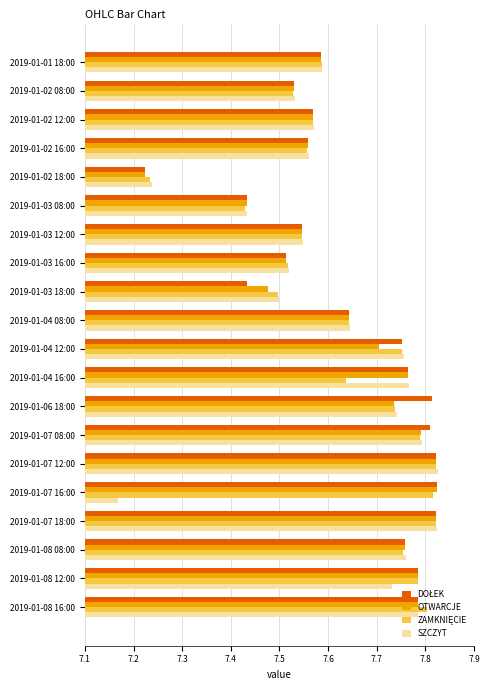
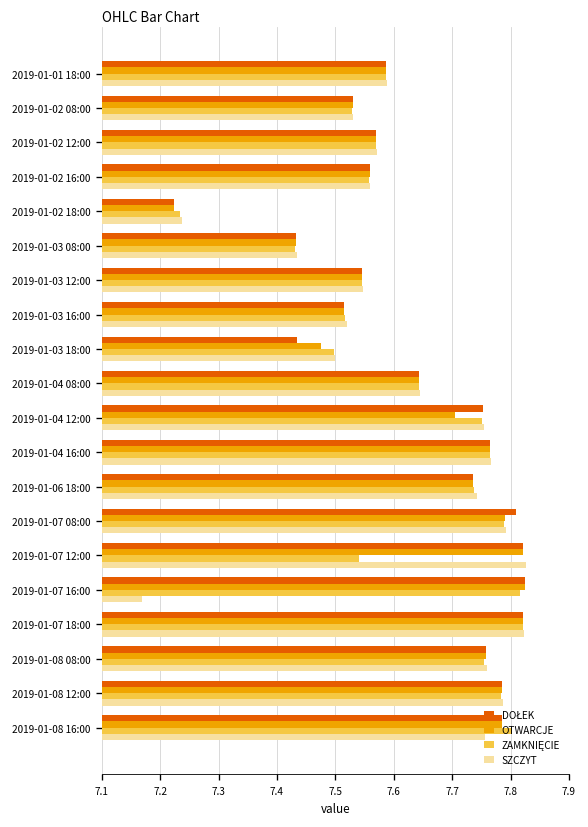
  {
    "DOŁEK": {
      "2019-01-01 18:00": 7.59,
      "2019-01-02 08:00": 7.53,
      "2019-01-02 12:00": 7.57,
      "2019-01-02 16:00": 7.56,
      "2019-01-02 18:00": 7.22,
      "2019-01-03 08:00": 7.43,
      "2019-01-03 12:00": 7.55,
      "2019-01-03 16:00": 7.51,
      "2019-01-03 18:00": 7.43,
      "2019-01-04 08:00": 7.64,
      "2019-01-04 12:00": 7.75,
      "2019-01-04 16:00": 7.77,
-     "2019-01-06 18:00": 7.81,
+     "2019-01-06 18:00": 7.74,
      "2019-01-07 08:00": 7.81,
      "2019-01-07 12:00": 7.82,
      "2019-01-07 16:00": 7.82,
      "2019-01-07 18:00": 7.82,
      "2019-01-08 08:00": 7.76,
      "2019-01-08 12:00": 7.79,
      "2019-01-08 16:00": 7.79
    },
    "OTWARCJE": {
      "2019-01-01 18:00": 7.59,
      "2019-01-02 08:00": 7.53,
      "2019-01-02 12:00": 7.57,
      "2019-01-02 16:00": 7.56,
      "2019-01-02 18:00": 7.22,
      "2019-01-03 08:00": 7.43,
      "2019-01-03 12:00": 7.55,
      "2019-01-03 16:00": 7.51,
      "2019-01-03 18:00": 7.48,
      "2019-01-04 08:00": 7.64,
      "2019-01-04 12:00": 7.71,
      "2019-01-04 16:00": 7.77,
      "2019-01-06 18:00": 7.74,
      "2019-01-07 08:00": 7.79,
      "2019-01-07 12:00": 7.82,
      "2019-01-07 16:00": 7.82,
      "2019-01-07 18:00": 7.82,
      "2019-01-08 08:00": 7.76,
      "2019-01-08 12:00": 7.79,
      "2019-01-08 16:00": 7.79
    },
    "ZAMKNIĘCIE": {
      "2019-01-01 18:00": 7.59,
      "2019-01-02 08:00": 7.53,
      "2019-01-02 12:00": 7.57,
      "2019-01-02 16:00": 7.56,
      "2019-01-02 18:00": 7.23,
      "2019-01-03 08:00": 7.43,
      "2019-01-03 12:00": 7.55,
      "2019-01-03 16:00": 7.52,
      "2019-01-03 18:00": 7.50,
      "2019-01-04 08:00": 7.64,
      "2019-01-04 12:00": 7.75,
-     "2019-01-04 16:00": 7.64,
+     "2019-01-04 16:00": 7.77,
      "2019-01-06 18:00": 7.74,
      "2019-01-07 08:00": 7.79,
-     "2019-01-07 12:00": 7.82,
+     "2019-01-07 12:00": 7.54,
      "2019-01-07 16:00": 7.82,
      "2019-01-07 18:00": 7.82,
      "2019-01-08 08:00": 7.75,
      "2019-01-08 12:00": 7.78,
      "2019-01-08 16:00": 7.80
    },
    "SZCZYT": {
      "2019-01-01 18:00": 7.59,
      "2019-01-02 08:00": 7.53,
      "2019-01-02 12:00": 7.57,
      "2019-01-02 16:00": 7.56,
      "2019-01-02 18:00": 7.24,
      "2019-01-03 08:00": 7.43,
      "2019-01-03 12:00": 7.55,
      "2019-01-03 16:00": 7.52,
      "2019-01-03 18:00": 7.50,
      "2019-01-04 08:00": 7.65,
      "2019-01-04 12:00": 7.76,
      "2019-01-04 16:00": 7.77,
      "2019-01-06 18:00": 7.74,
      "2019-01-07 08:00": 7.79,
      "2019-01-07 12:00": 7.83,
      "2019-01-07 16:00": 7.17,
      "2019-01-07 18:00": 7.82,
      "2019-01-08 08:00": 7.76,
-     "2019-01-08 12:00": 7.73,
-     "2019-01-08 16:00": 7.79
+     "2019-01-08 12:00": 7.79,
+     "2019-01-08 16:00": 7.76
    }
  }
